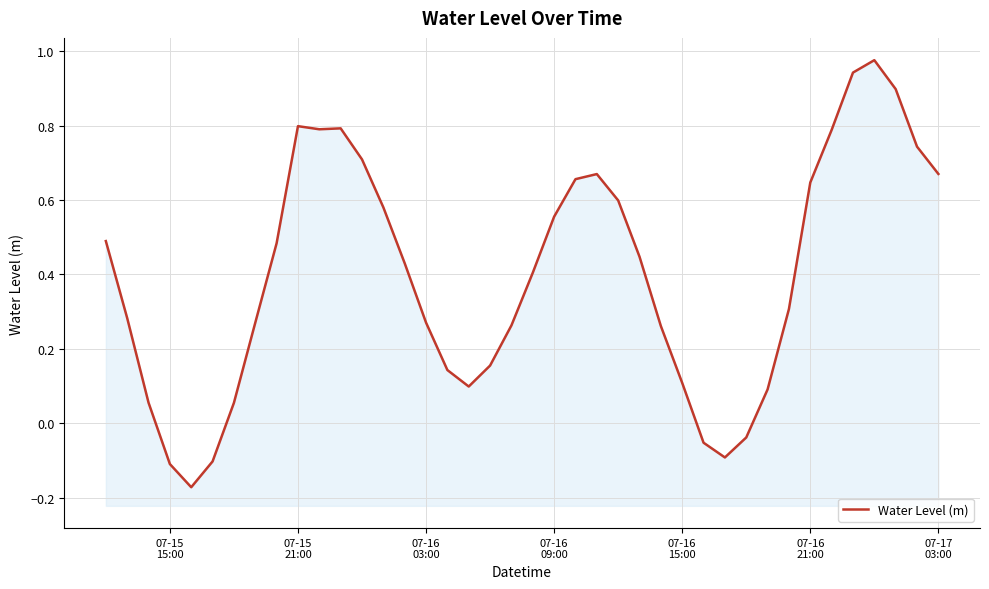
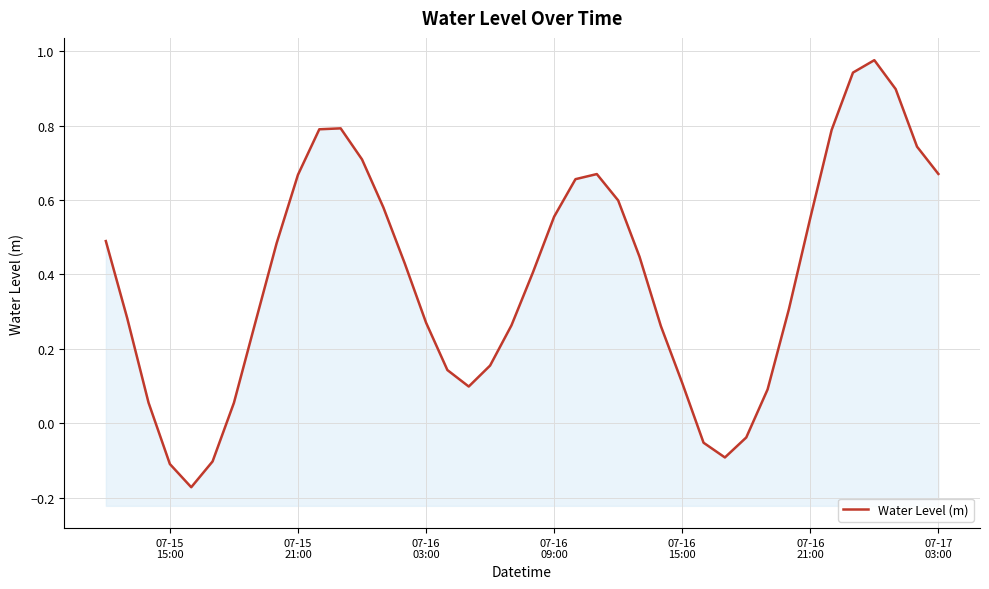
  {
    "07-15 15:00": -0.11,
-   "07-15 21:00": 0.80,
+   "07-15 21:00": 0.67,
    "07-16 03:00": 0.27,
    "07-16 09:00": 0.56,
    "07-16 15:00": 0.11,
-   "07-16 21:00": 0.65,
+   "07-16 21:00": 0.55,
    "07-17 03:00": 0.67
  }
